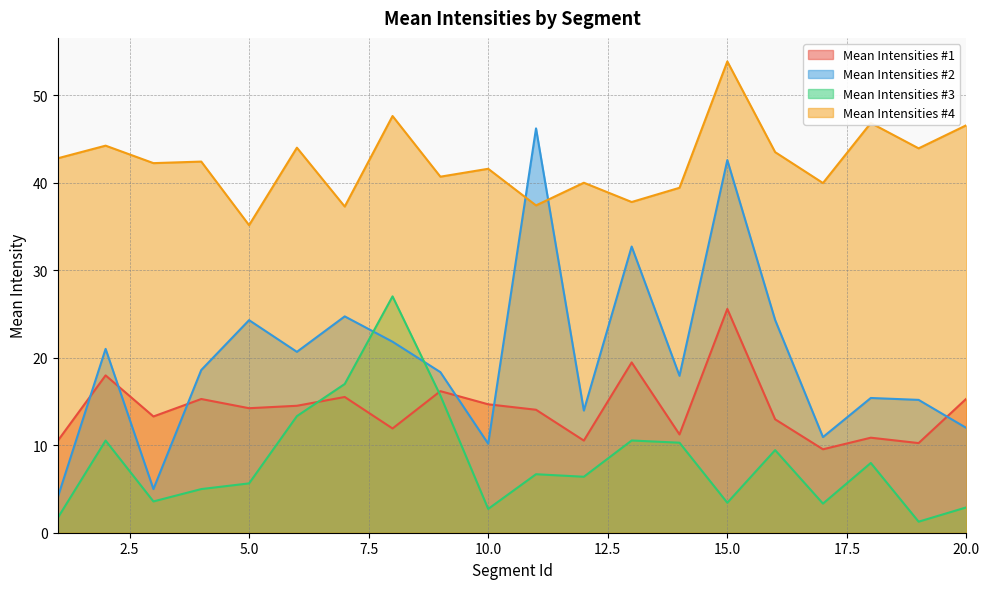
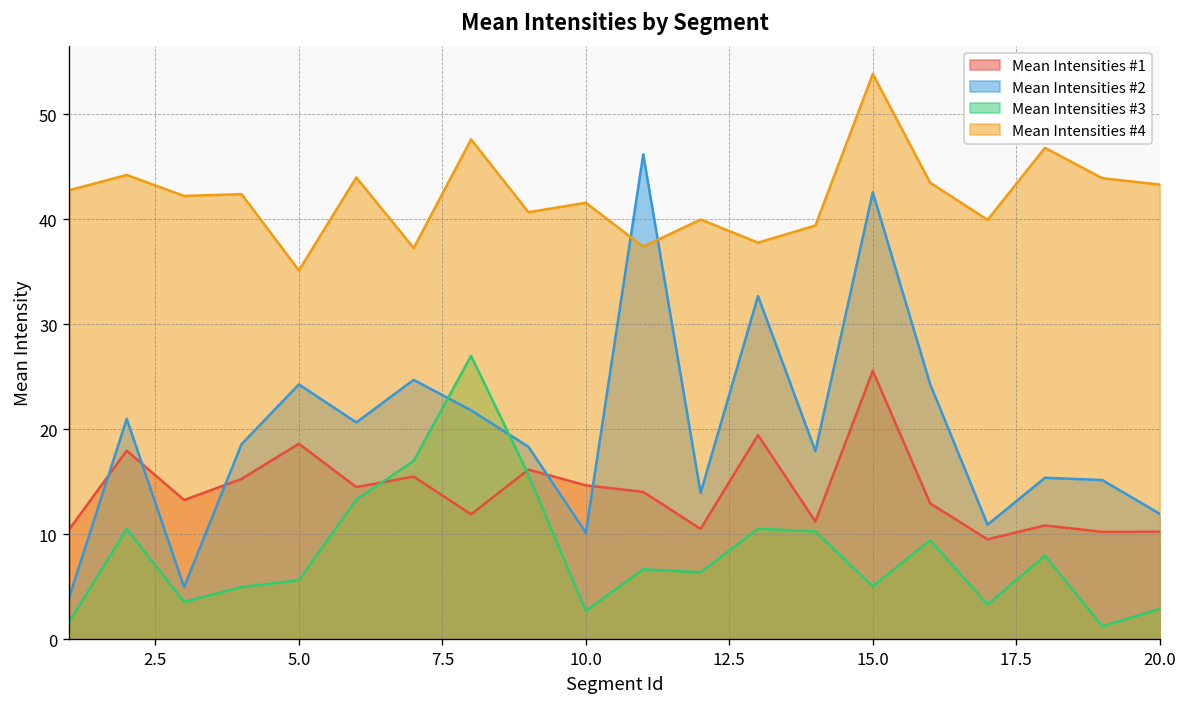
  {
    "Mean Intensities #1": {
-     "5.0": 14,
+     "5.0": 19,
      "10.0": 15,
      "15.0": 26,
-     "20.0": 15
+     "20.0": 10
    },
    "Mean Intensities #2": {
      "5.0": 24,
      "10.0": 10,
      "15.0": 43,
      "20.0": 12
    },
    "Mean Intensities #3": {
      "5.0": 6,
      "10.0": 3,
-     "15.0": 3,
+     "15.0": 5,
      "20.0": 3
    },
    "Mean Intensities #4": {
      "5.0": 35,
      "10.0": 42,
      "15.0": 54,
-     "20.0": 47
+     "20.0": 43
    }
  }
